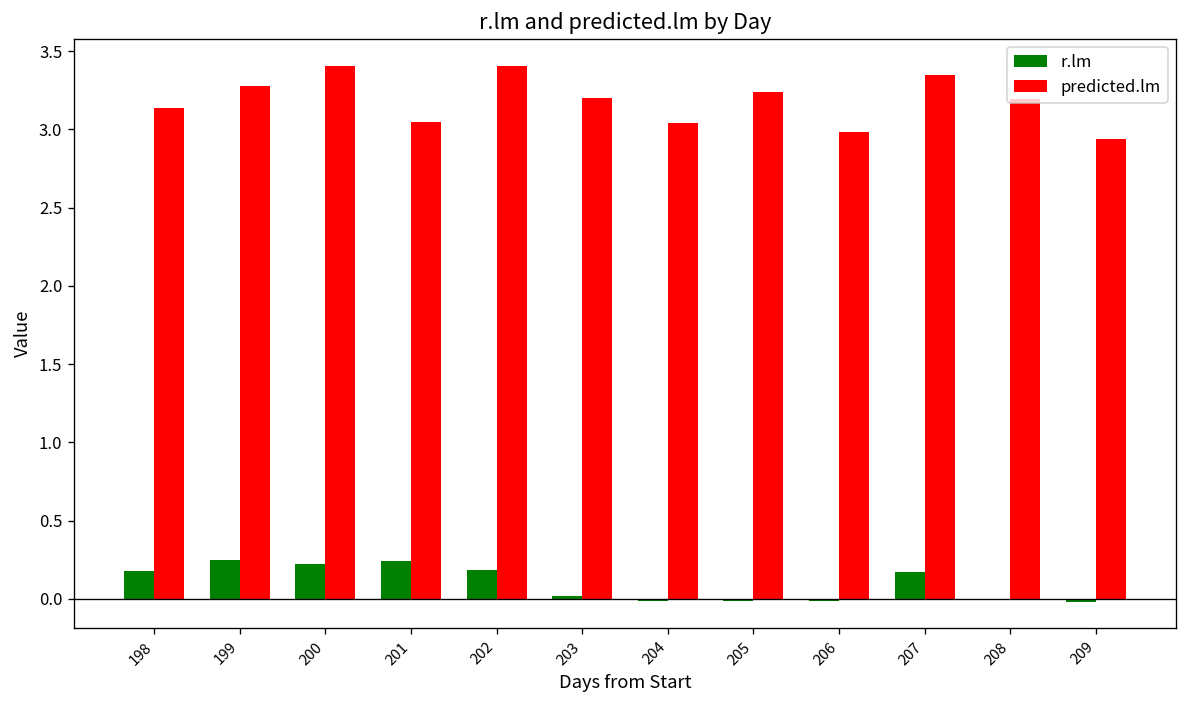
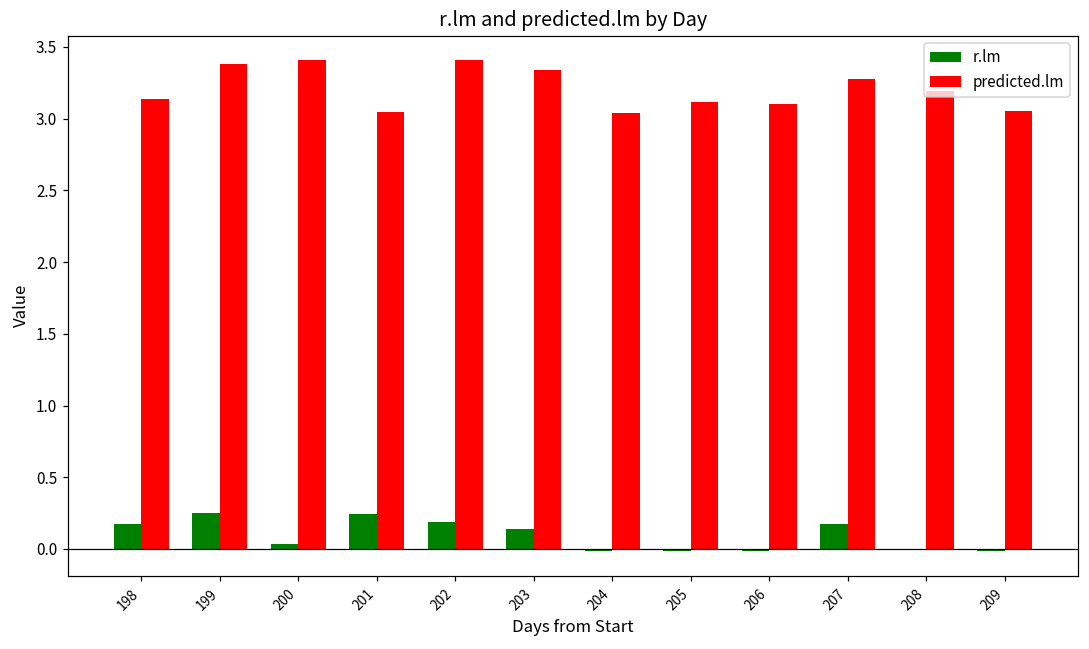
  {
    "r.lm": {
      "198": 0.18,
      "199": 0.25,
-     "200": 0.22,
+     "200": 0.04,
      "201": 0.24,
      "202": 0.19,
-     "203": 0.02,
+     "203": 0.14,
      "207": 0.17
    },
    "predicted.lm": {
      "198": 3.13,
-     "199": 3.28,
+     "199": 3.38,
      "200": 3.41,
      "201": 3.05,
      "202": 3.41,
-     "203": 3.20,
+     "203": 3.34,
      "204": 3.04,
-     "205": 3.24,
-     "206": 2.99,
-     "207": 3.35,
-     "209": 2.94
+     "205": 3.11,
+     "206": 3.10,
+     "207": 3.28,
+     "209": 3.05
    }
  }
